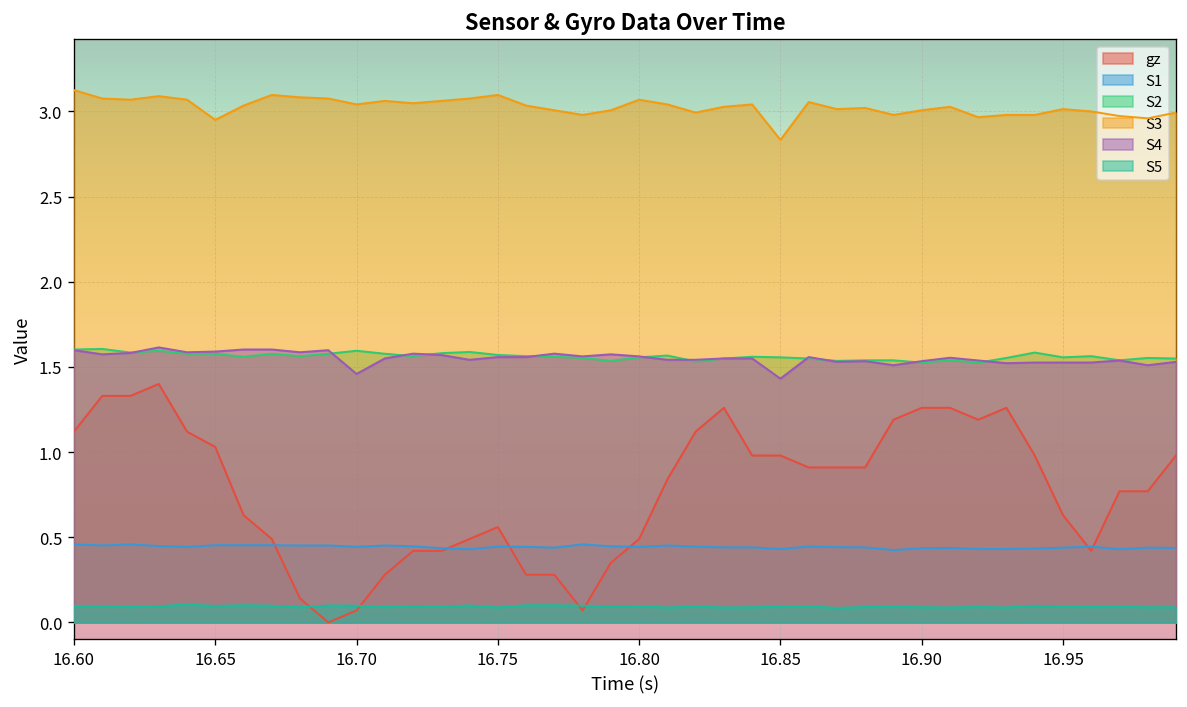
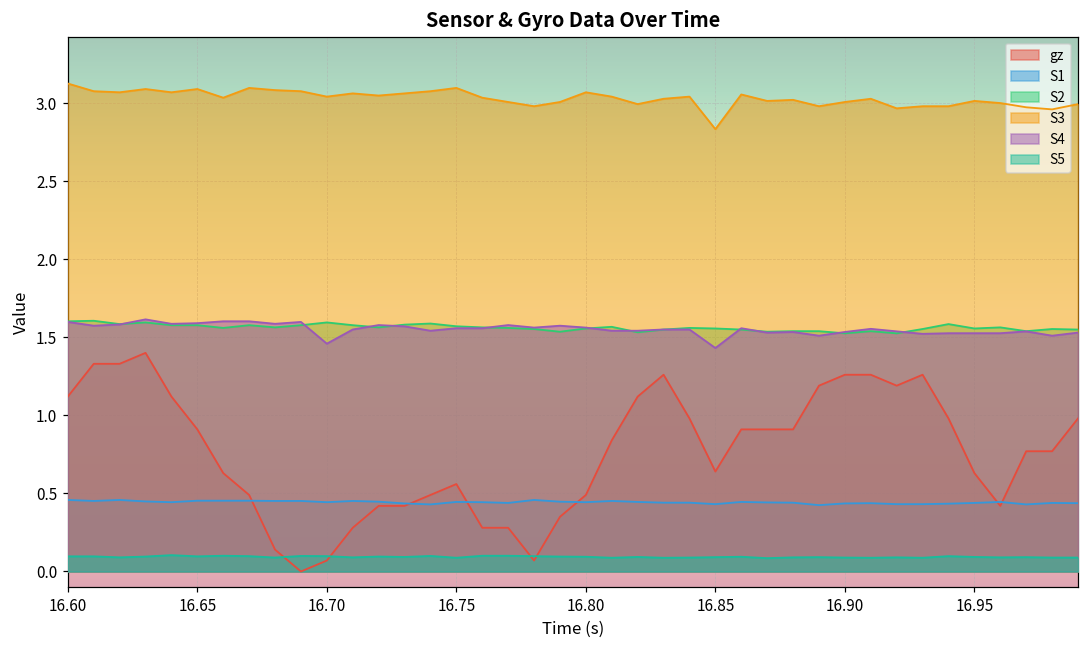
  {
    "gz": {
      "16.60": 1.12,
-     "16.65": 1.03,
+     "16.65": 0.91,
      "16.70": 0.07,
      "16.75": 0.56,
      "16.80": 0.49,
-     "16.85": 0.98,
+     "16.85": 0.64,
      "16.90": 1.26,
      "16.95": 0.63
    },
    "S3": {
      "16.60": 3.13,
-     "16.65": 2.95,
+     "16.65": 3.09,
      "16.70": 3.04,
      "16.75": 3.10,
      "16.80": 3.07,
      "16.85": 2.83,
      "16.90": 3.01,
      "16.95": 3.01
    },
    "S4": {
      "16.70": 1.46,
      "16.85": 1.43,
      "16.95": 1.53
    }
  }
